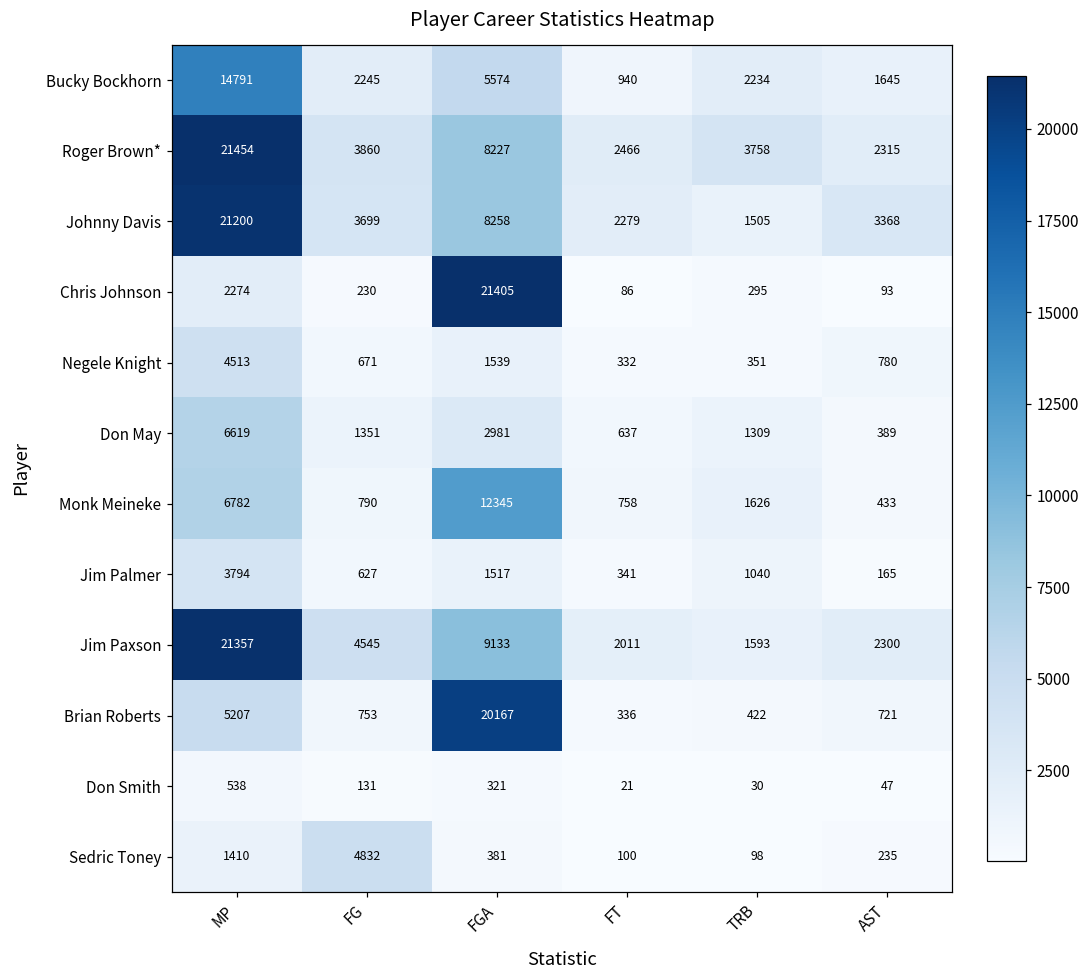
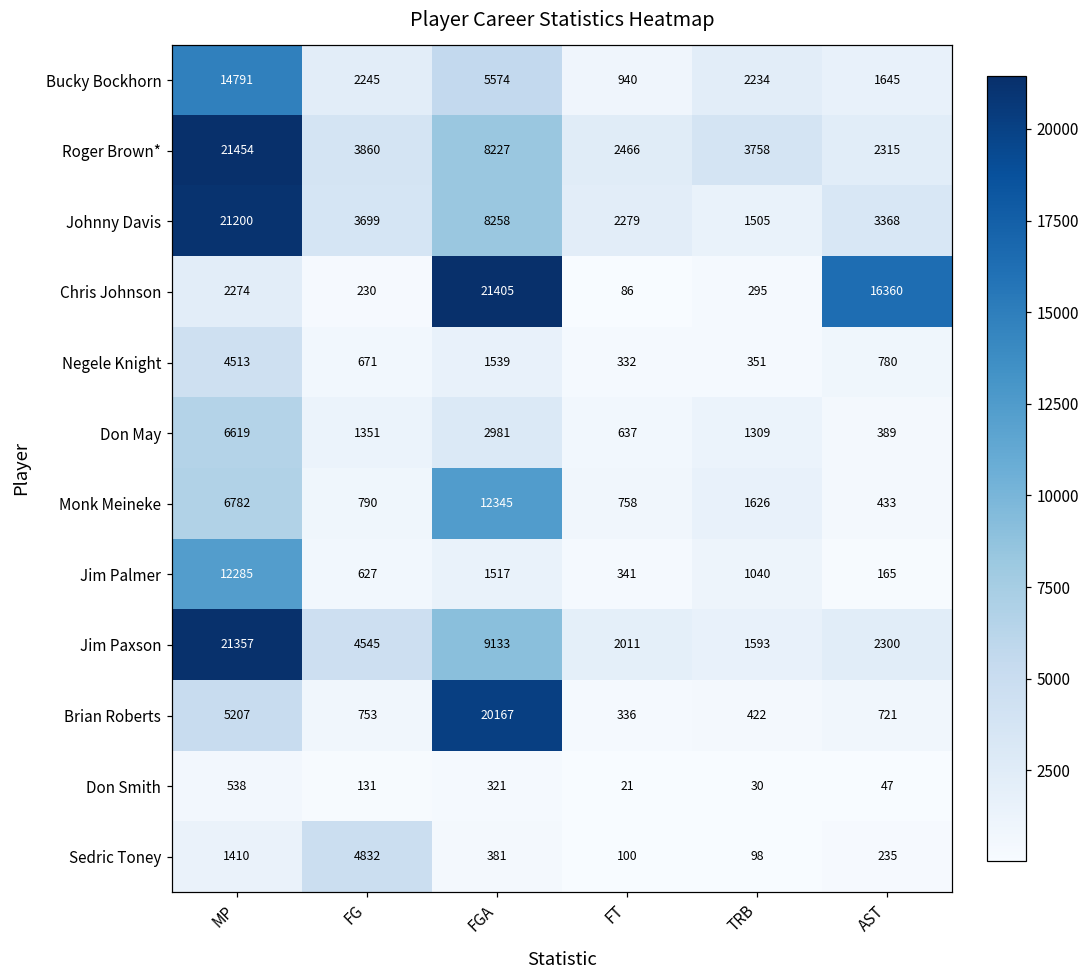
  {
    "Bucky Bockhorn": {
      "MP": 14791,
      "FG": 2245,
      "FGA": 5574,
      "FT": 940,
      "TRB": 2234,
      "AST": 1645
    },
    "Roger Brown*": {
      "MP": 21454,
      "FG": 3860,
      "FGA": 8227,
      "FT": 2466,
      "TRB": 3758,
      "AST": 2315
    },
    "Johnny Davis": {
      "MP": 21200,
      "FG": 3699,
      "FGA": 8258,
      "FT": 2279,
      "TRB": 1505,
      "AST": 3368
    },
    "Chris Johnson": {
      "MP": 2274,
      "FG": 230,
      "FGA": 21405,
      "FT": 86,
      "TRB": 295,
-     "AST": 93
+     "AST": 16360
    },
    "Negele Knight": {
      "MP": 4513,
      "FG": 671,
      "FGA": 1539,
      "FT": 332,
      "TRB": 351,
      "AST": 780
    },
    "Don May": {
      "MP": 6619,
      "FG": 1351,
      "FGA": 2981,
      "FT": 637,
      "TRB": 1309,
      "AST": 389
    },
    "Monk Meineke": {
      "MP": 6782,
      "FG": 790,
      "FGA": 12345,
      "FT": 758,
      "TRB": 1626,
      "AST": 433
    },
    "Jim Palmer": {
-     "MP": 3794,
+     "MP": 12285,
      "FG": 627,
      "FGA": 1517,
      "FT": 341,
      "TRB": 1040,
      "AST": 165
    },
    "Jim Paxson": {
      "MP": 21357,
      "FG": 4545,
      "FGA": 9133,
      "FT": 2011,
      "TRB": 1593,
      "AST": 2300
    },
    "Brian Roberts": {
      "MP": 5207,
      "FG": 753,
      "FGA": 20167,
      "FT": 336,
      "TRB": 422,
      "AST": 721
    },
    "Don Smith": {
      "MP": 538,
      "FG": 131,
      "FGA": 321,
      "FT": 21,
      "TRB": 30,
      "AST": 47
    },
    "Sedric Toney": {
      "MP": 1410,
      "FG": 4832,
      "FGA": 381,
      "FT": 100,
      "TRB": 98,
      "AST": 235
    }
  }
